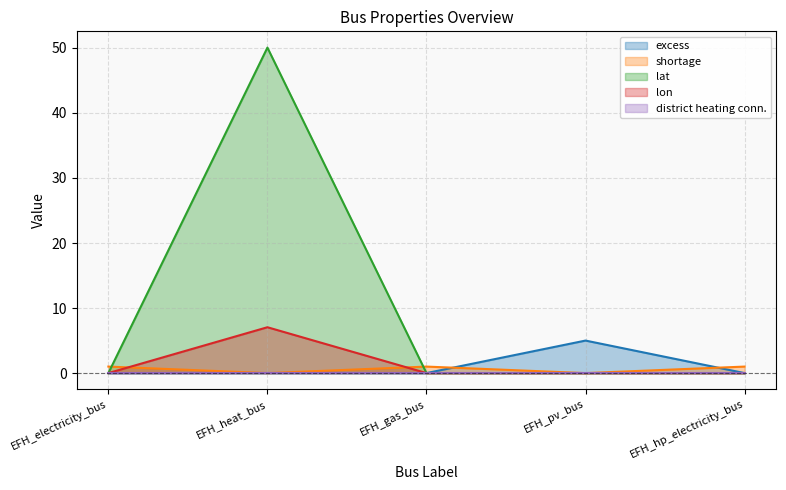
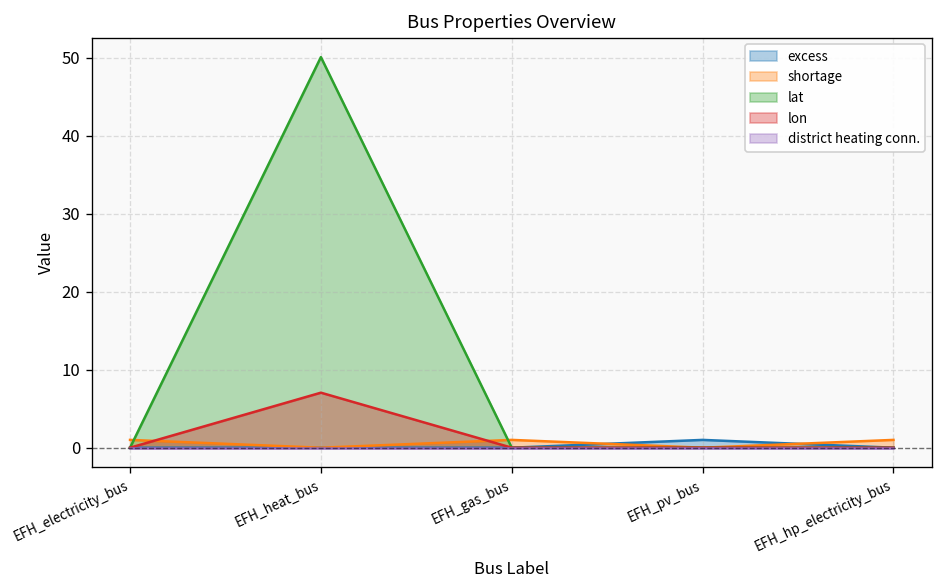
  {
    "excess": {
-     "EFH_pv_bus": 5
+     "EFH_pv_bus": 1
    },
    "lat": {
      "EFH_heat_bus": 50
    }
  }
